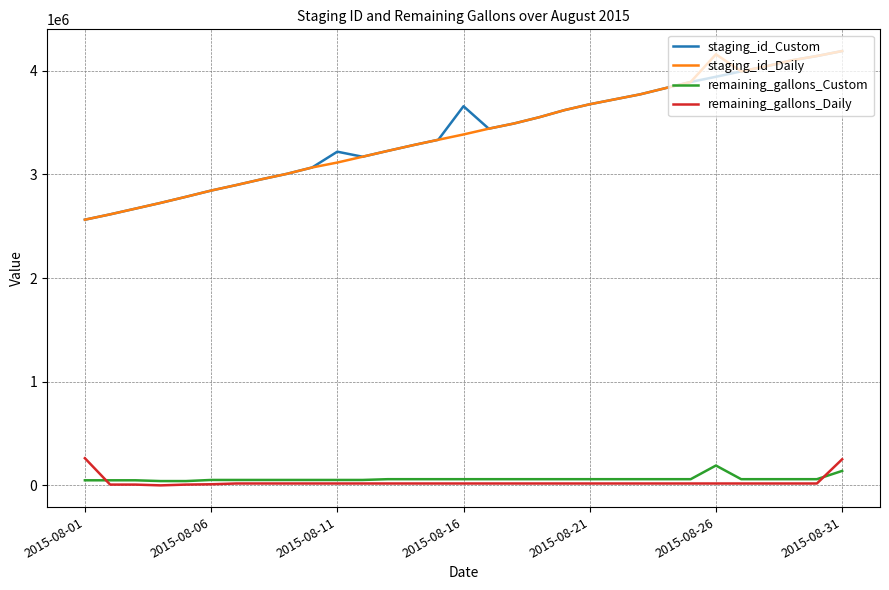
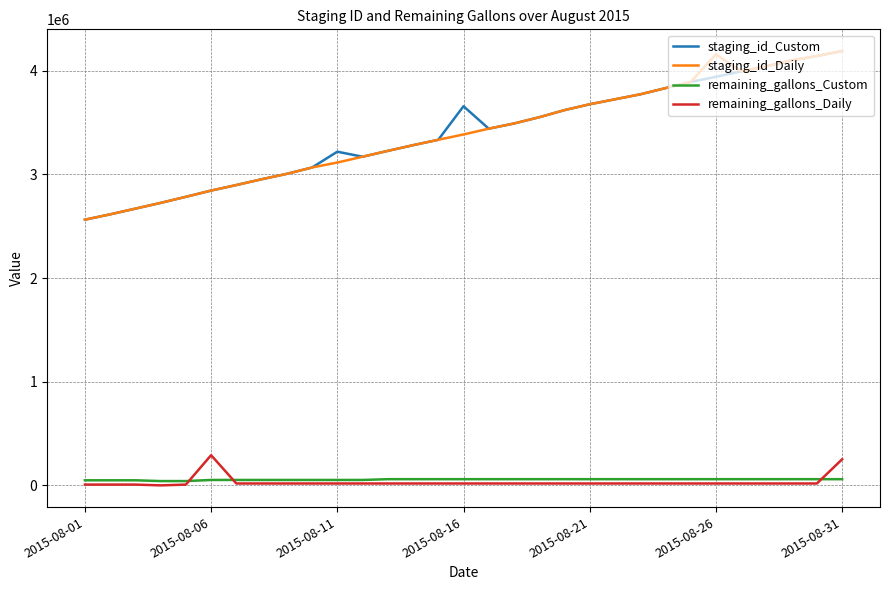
  {
    "staging_id_Custom": {
      "2015-08-11": 3220000,
      "2015-08-16": 3660000
    },
    "staging_id_Daily": {
      "2015-08-11": 3110000,
      "2015-08-16": 3380000
    },
    "remaining_gallons_Custom": {
      "2015-08-01": 50000,
      "2015-08-06": 50000,
      "2015-08-11": 50000,
      "2015-08-16": 60000,
      "2015-08-21": 60000,
-     "2015-08-26": 190000,
-     "2015-08-31": 140000
+     "2015-08-26": 60000,
+     "2015-08-31": 60000
    },
    "remaining_gallons_Daily": {
-     "2015-08-01": 260000,
-     "2015-08-06": 10000,
+     "2015-08-01": 10000,
+     "2015-08-06": 290000,
      "2015-08-11": 20000,
      "2015-08-16": 20000,
      "2015-08-21": 20000,
      "2015-08-26": 20000,
      "2015-08-31": 250000
    }
  }
